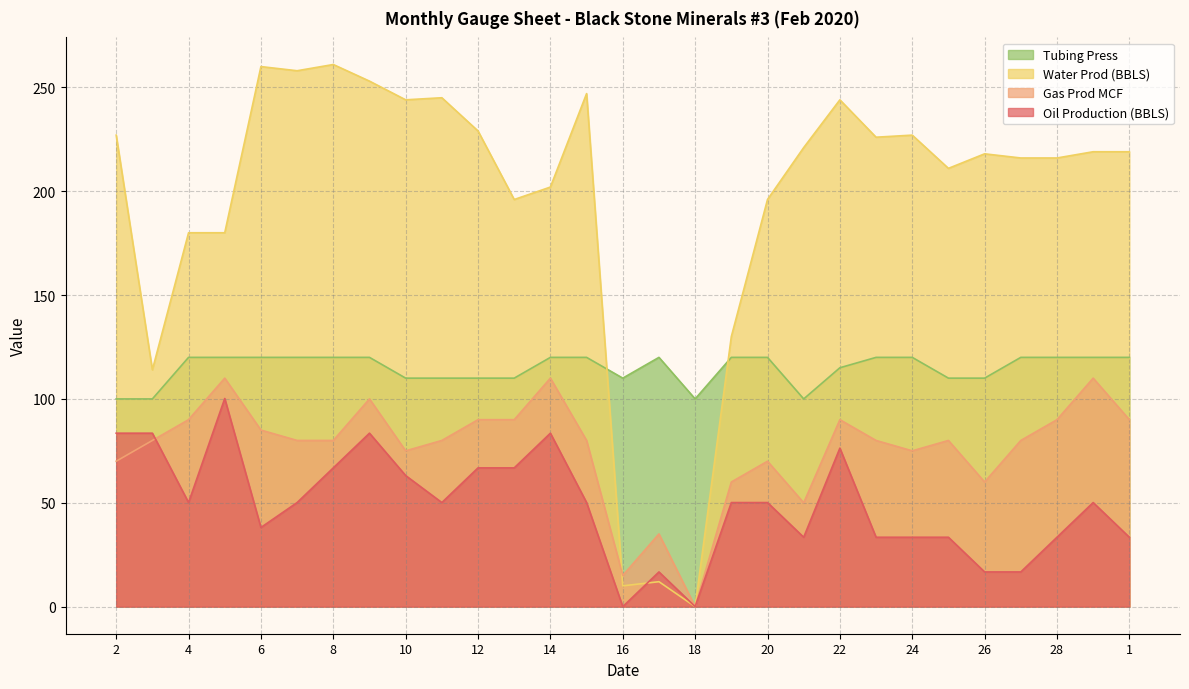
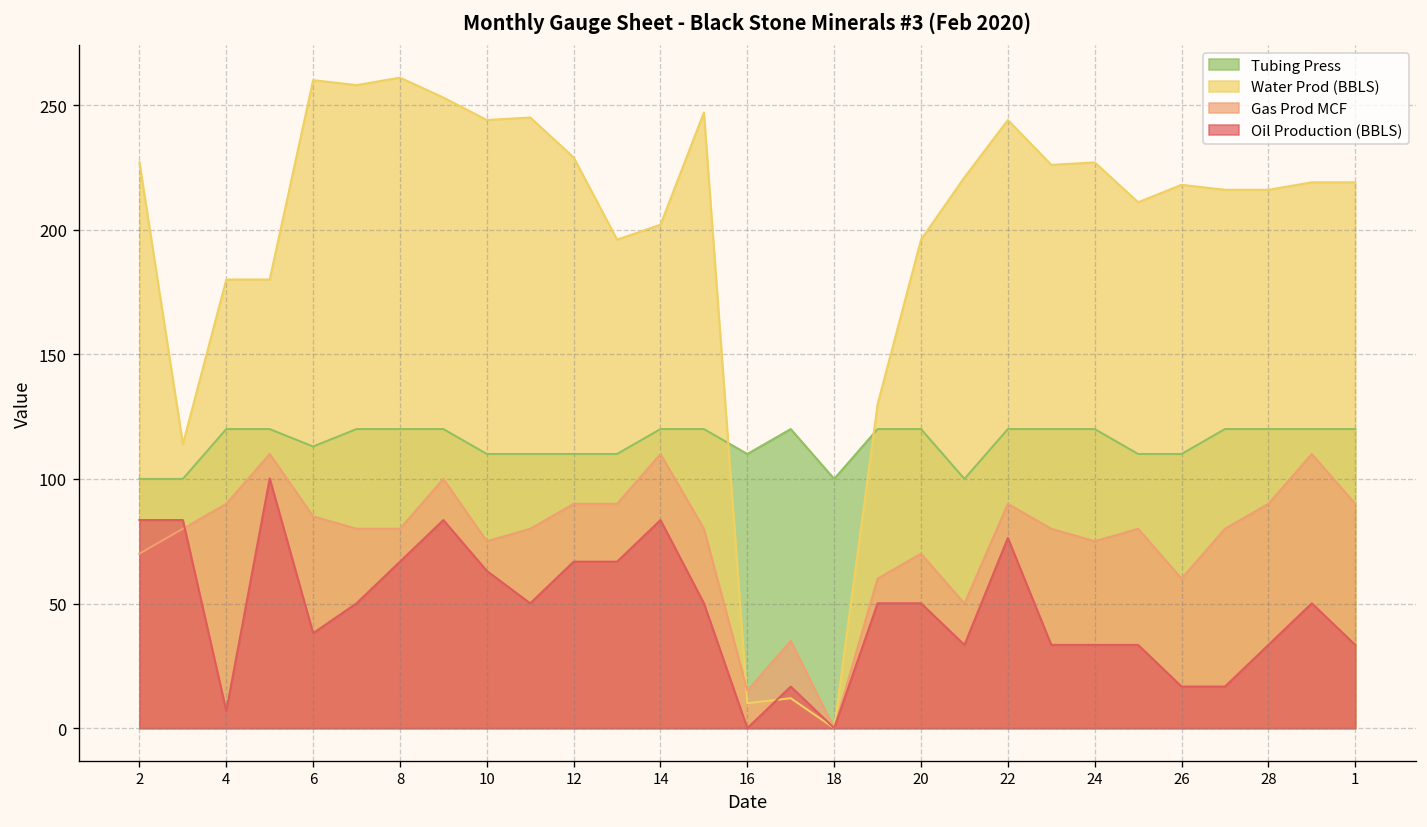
  {
    "Tubing Press": {
      "2": 100,
      "4": 120,
-     "6": 120,
+     "6": 113,
      "8": 120,
      "10": 110,
      "12": 110,
      "14": 120,
      "16": 110,
      "18": 100,
      "20": 120,
-     "22": 115,
+     "22": 120,
      "24": 120,
      "26": 110,
      "28": 120
    },
    "Oil Production (BBLS)": {
      "2": 84,
-     "4": 50,
+     "4": 7,
      "6": 38,
      "8": 67,
      "10": 63,
      "12": 67,
      "14": 84,
      "16": 0,
      "20": 50,
      "22": 76,
      "24": 33,
      "26": 17,
      "28": 33
    }
  }
